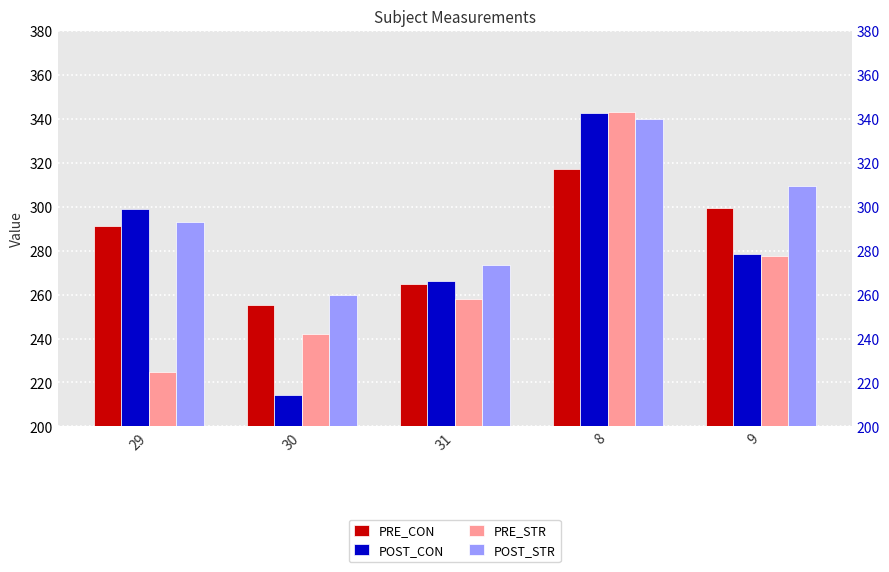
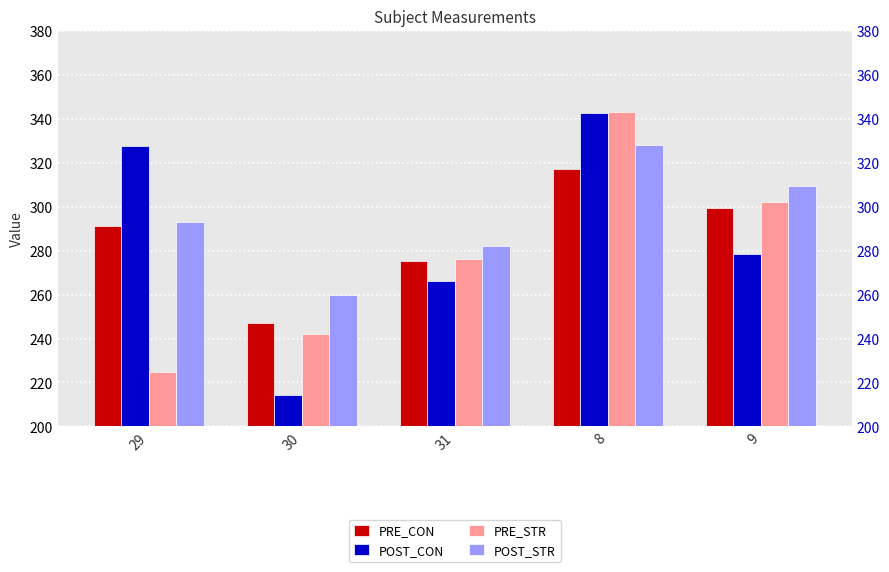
  {
    "PRE_CON": {
      "29": 291,
-     "30": 255,
-     "31": 265,
+     "30": 247,
+     "31": 275,
      "8": 317,
      "9": 299
    },
    "POST_CON": {
-     "29": 299,
+     "29": 328,
      "30": 214,
      "31": 266,
      "8": 342,
      "9": 278
    },
    "PRE_STR": {
      "29": 225,
      "30": 242,
-     "31": 258,
+     "31": 276,
      "8": 343,
-     "9": 278
+     "9": 302
    },
    "POST_STR": {
      "29": 293,
      "30": 260,
-     "31": 273,
-     "8": 340,
+     "31": 282,
+     "8": 328,
      "9": 309
    }
  }
